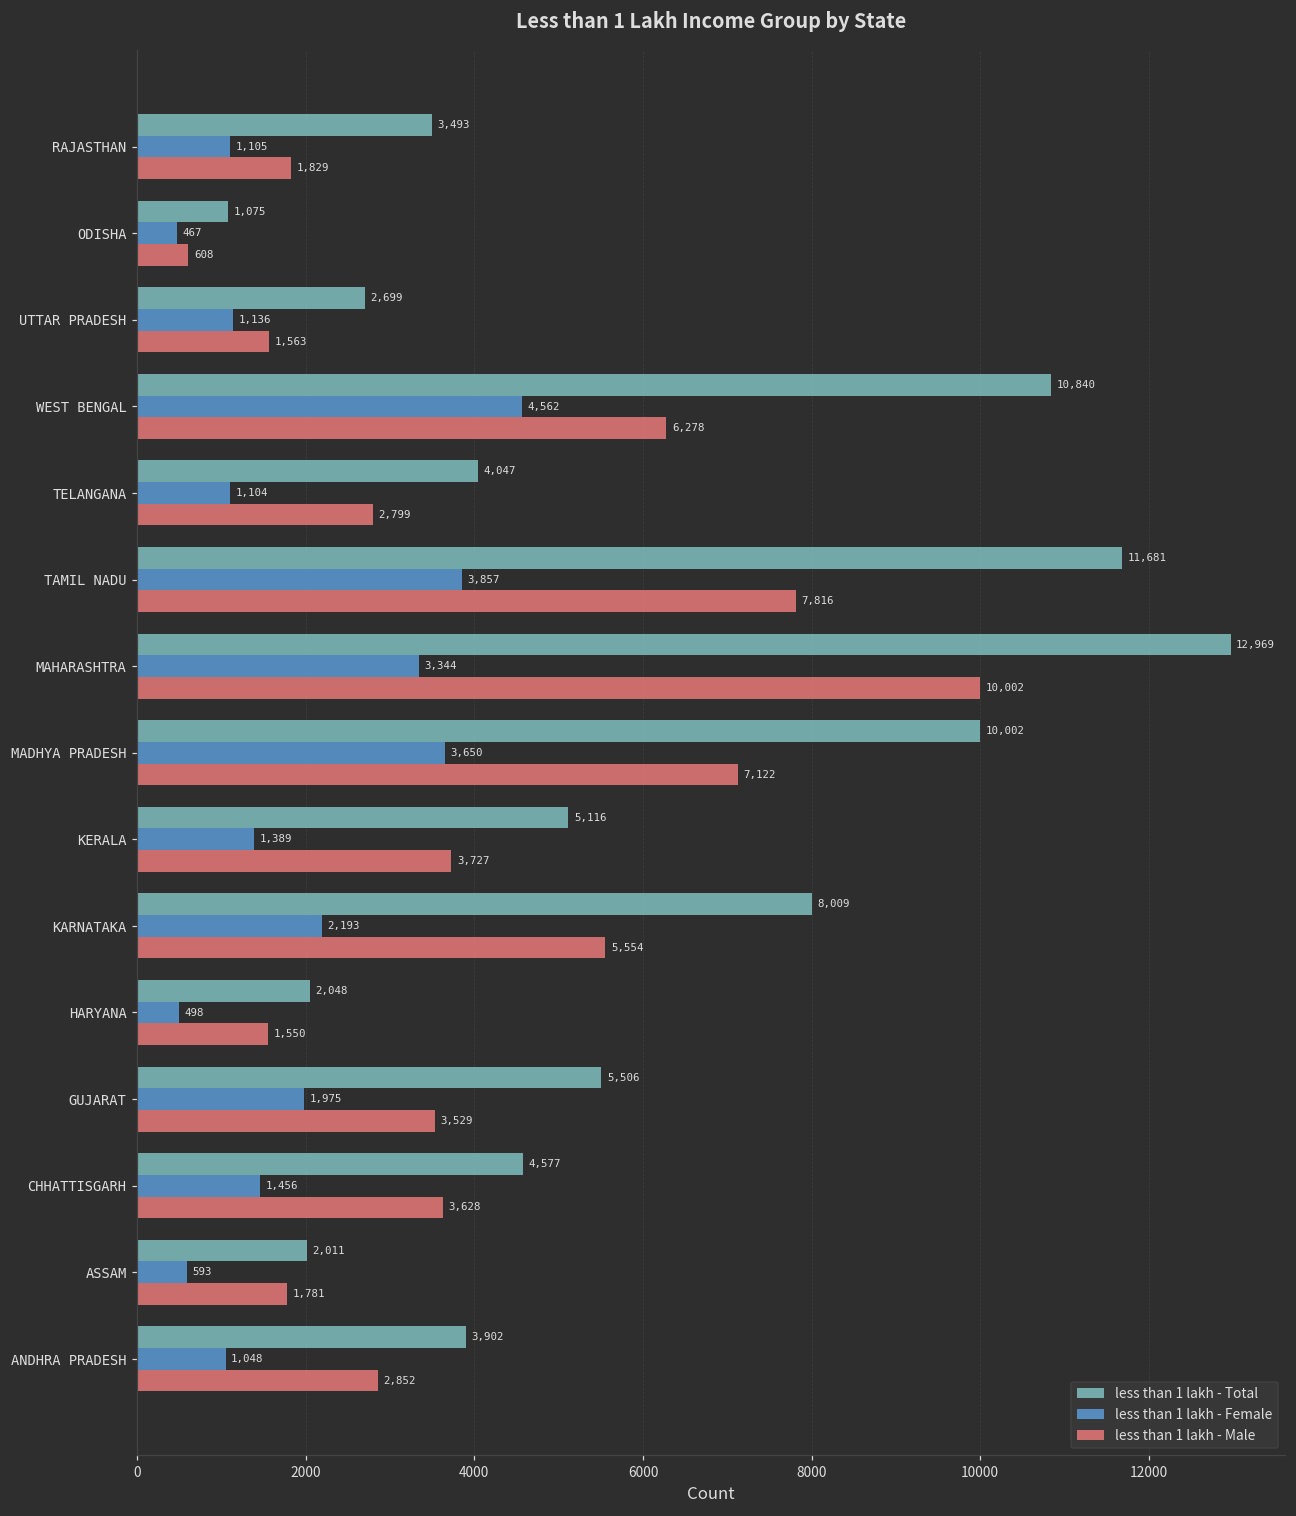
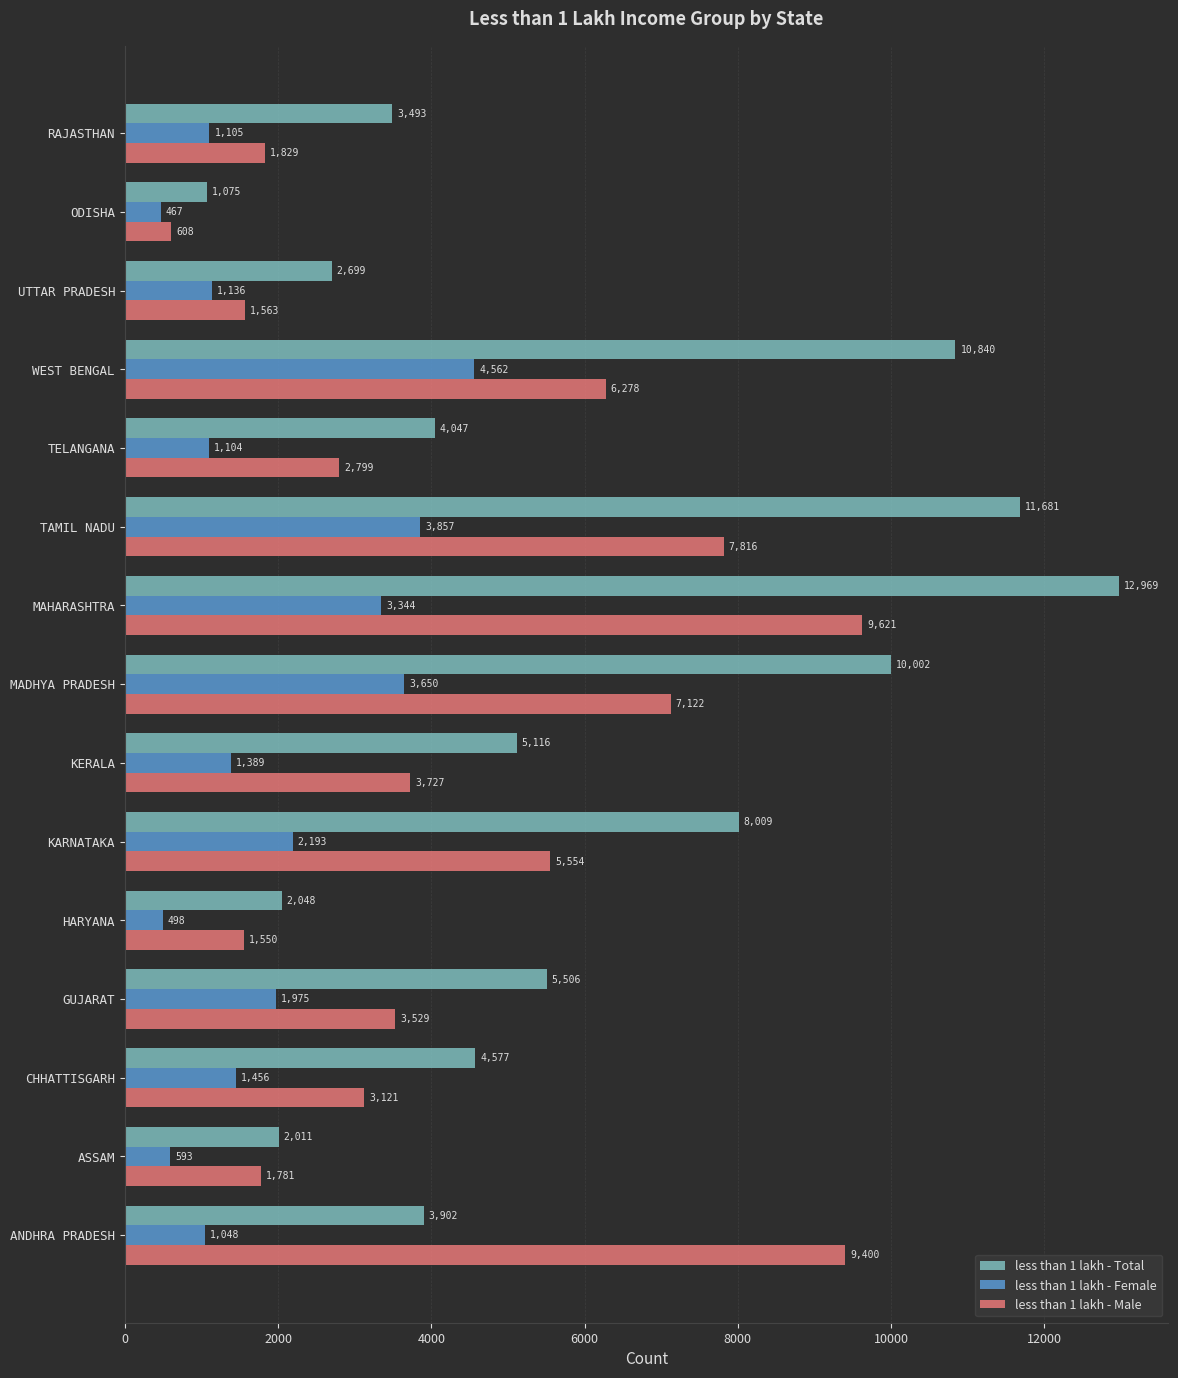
  {
    "less than 1 lakh - Male": {
      "RAJASTHAN": "1,829",
      "ODISHA": "608",
      "UTTAR PRADESH": "1,563",
      "WEST BENGAL": "6,278",
      "TELANGANA": "2,799",
      "TAMIL NADU": "7,816",
-     "MAHARASHTRA": "10,002",
+     "MAHARASHTRA": "9,621",
      "MADHYA PRADESH": "7,122",
      "KERALA": "3,727",
      "KARNATAKA": "5,554",
      "HARYANA": "1,550",
      "GUJARAT": "3,529",
-     "CHHATTISGARH": "3,628",
+     "CHHATTISGARH": "3,121",
      "ASSAM": "1,781",
-     "ANDHRA PRADESH": "2,852"
+     "ANDHRA PRADESH": "9,400"
    }
  }
